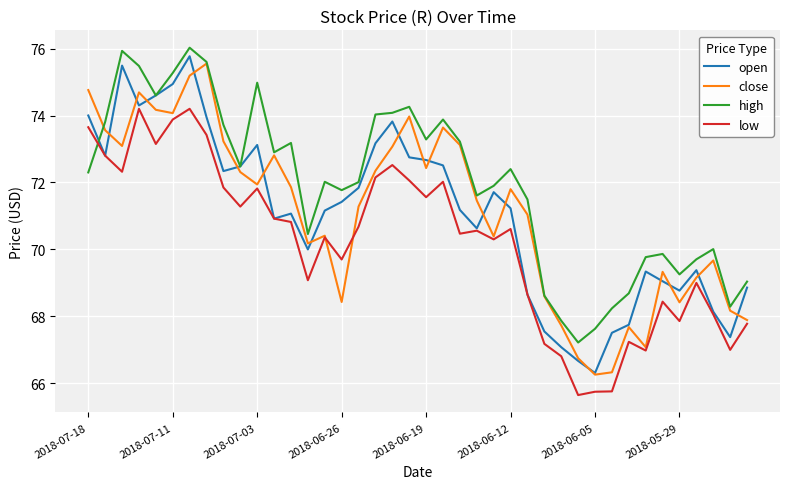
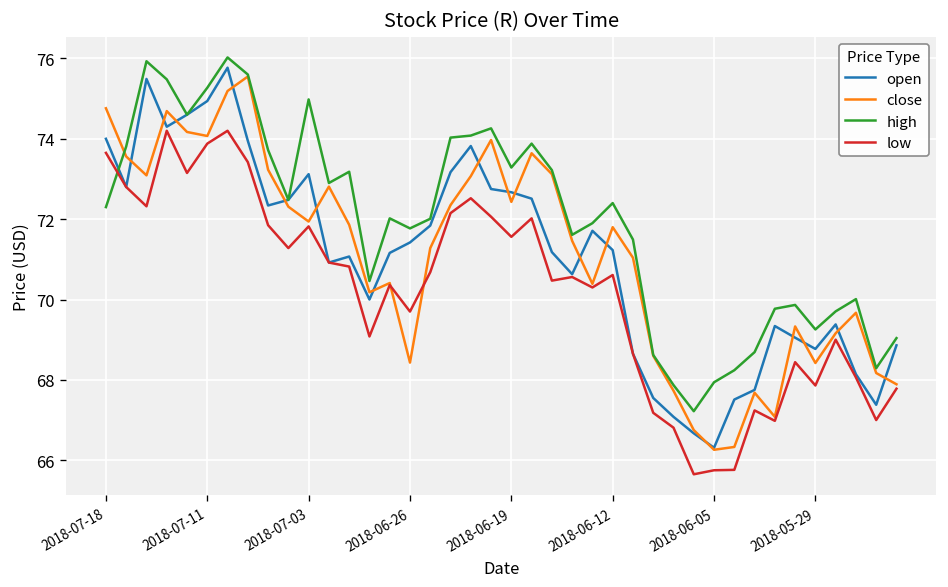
  {
    "open": {
      "2018-07-18": 74.0,
      "2018-07-11": 74.9,
      "2018-07-03": 73.1,
      "2018-06-26": 71.4,
      "2018-06-19": 72.7,
      "2018-06-12": 71.2,
      "2018-05-29": 68.8
    },
    "close": {
      "2018-07-18": 74.8,
      "2018-07-11": 74.1,
      "2018-07-03": 71.9,
      "2018-06-26": 68.4,
      "2018-06-19": 72.4,
      "2018-06-12": 71.8,
      "2018-05-29": 68.4
    },
    "high": {
      "2018-07-18": 72.3,
      "2018-07-11": 75.3,
      "2018-07-03": 75.0,
      "2018-06-26": 71.8,
      "2018-06-19": 73.3,
      "2018-06-12": 72.4,
-     "2018-06-05": 67.6,
+     "2018-06-05": 67.9,
      "2018-05-29": 69.3
    },
    "low": {
      "2018-07-18": 73.7,
      "2018-07-11": 73.9,
      "2018-07-03": 71.8,
      "2018-06-26": 69.7,
      "2018-06-19": 71.6,
      "2018-06-12": 70.6,
      "2018-06-05": 65.8,
      "2018-05-29": 67.9
    }
  }
